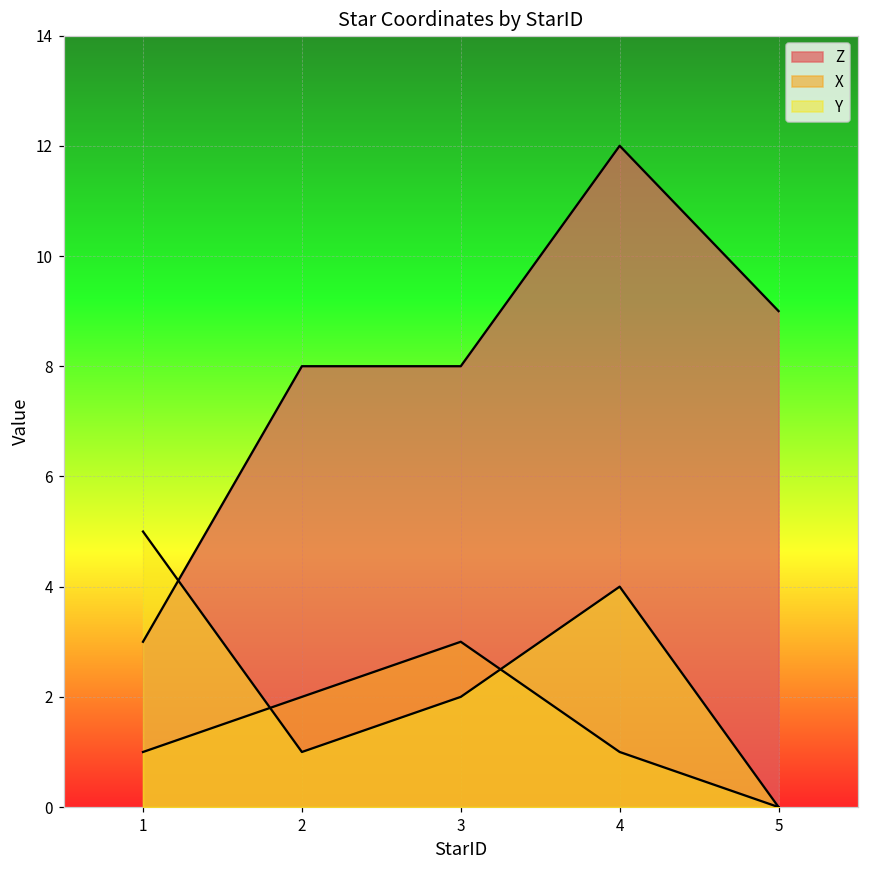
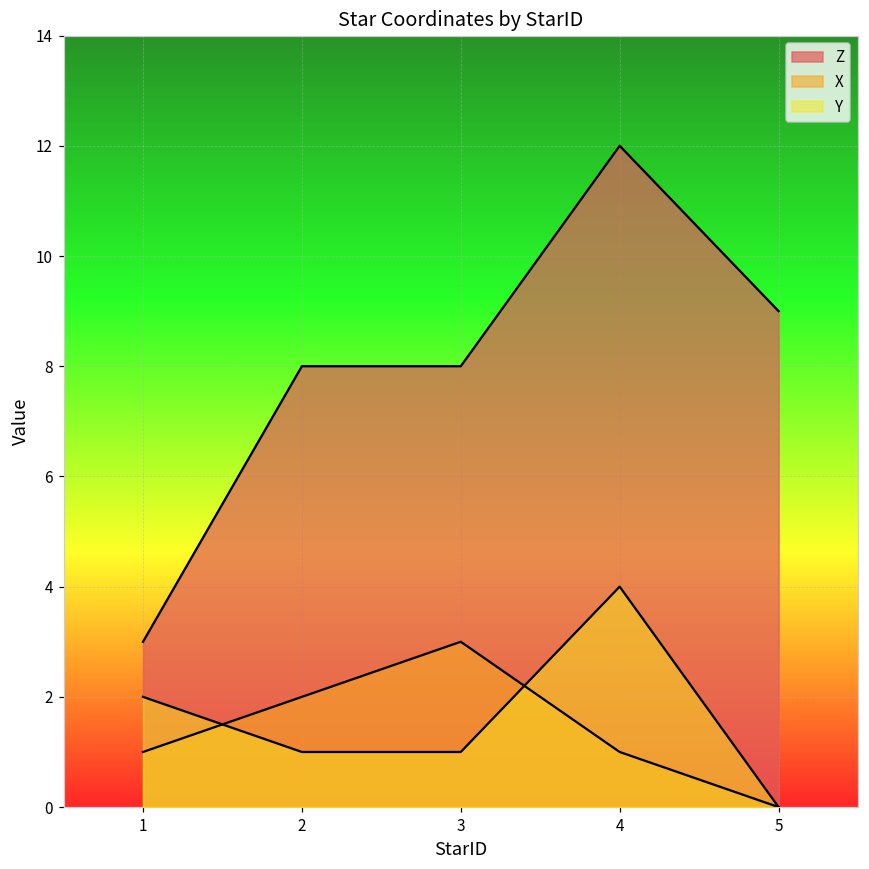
  {
    "Z": {
      "1": 3,
      "2": 8,
      "3": 8,
      "4": 12,
      "5": 9
    },
    "X": {
      "1": 1,
      "2": 2,
      "3": 3,
      "4": 1
    },
    "Y": {
-     "1": 5,
+     "1": 2,
      "2": 1,
-     "3": 2,
+     "3": 1,
      "4": 4
    }
  }
